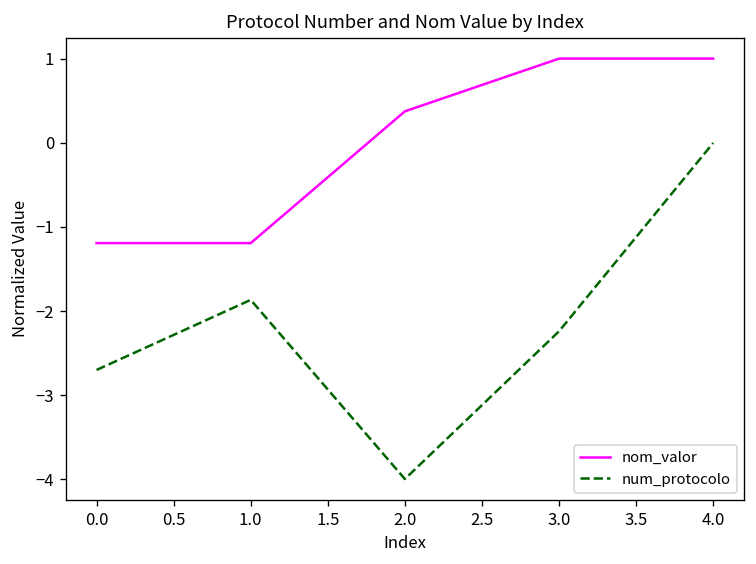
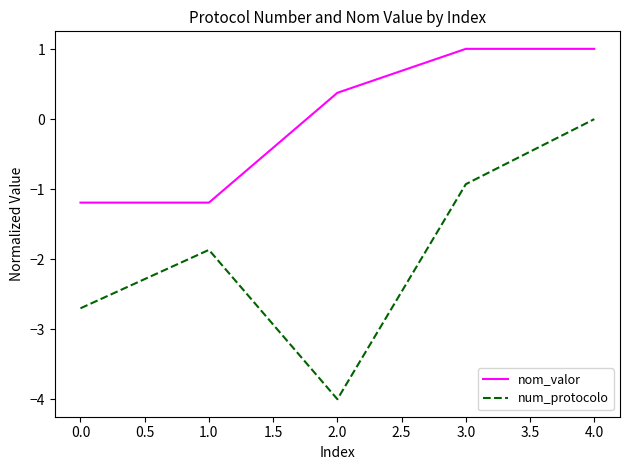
  {
    "nom_valor": {
      "0.0": -1.2,
      "1.0": -1.2,
      "2.0": 0.4,
      "3.0": 1.0,
      "4.0": 1.0
    },
    "num_protocolo": {
      "0.0": -2.7,
      "1.0": -1.9,
      "2.0": -4.0,
-     "3.0": -2.2,
+     "3.0": -0.9,
      "4.0": 0.0
    }
  }
